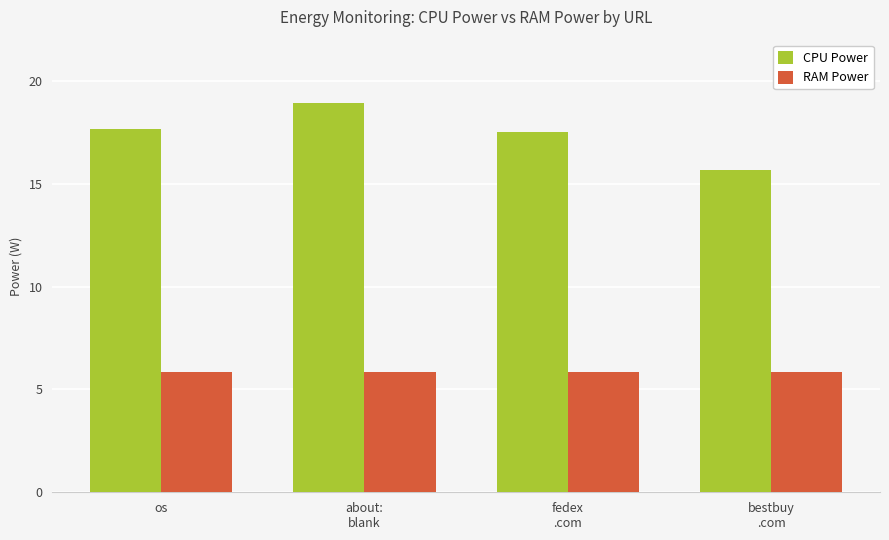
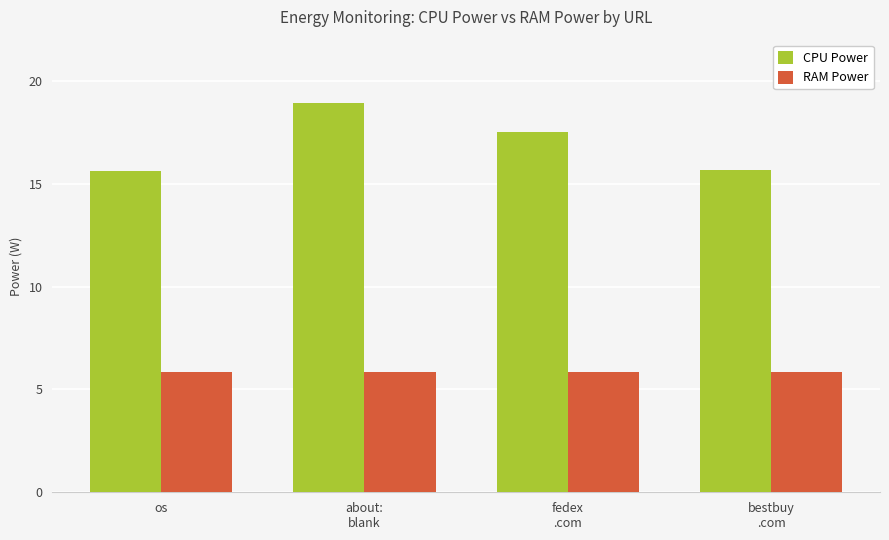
  {
    "CPU Power": {
-     "os": 17.6,
+     "os": 15.6,
      "about: blank": 18.9,
      "fedex .com": 17.5,
      "bestbuy .com": 15.7
    },
    "RAM Power": {
      "os": 5.8,
      "about: blank": 5.8,
      "fedex .com": 5.8,
      "bestbuy .com": 5.8
    }
  }
